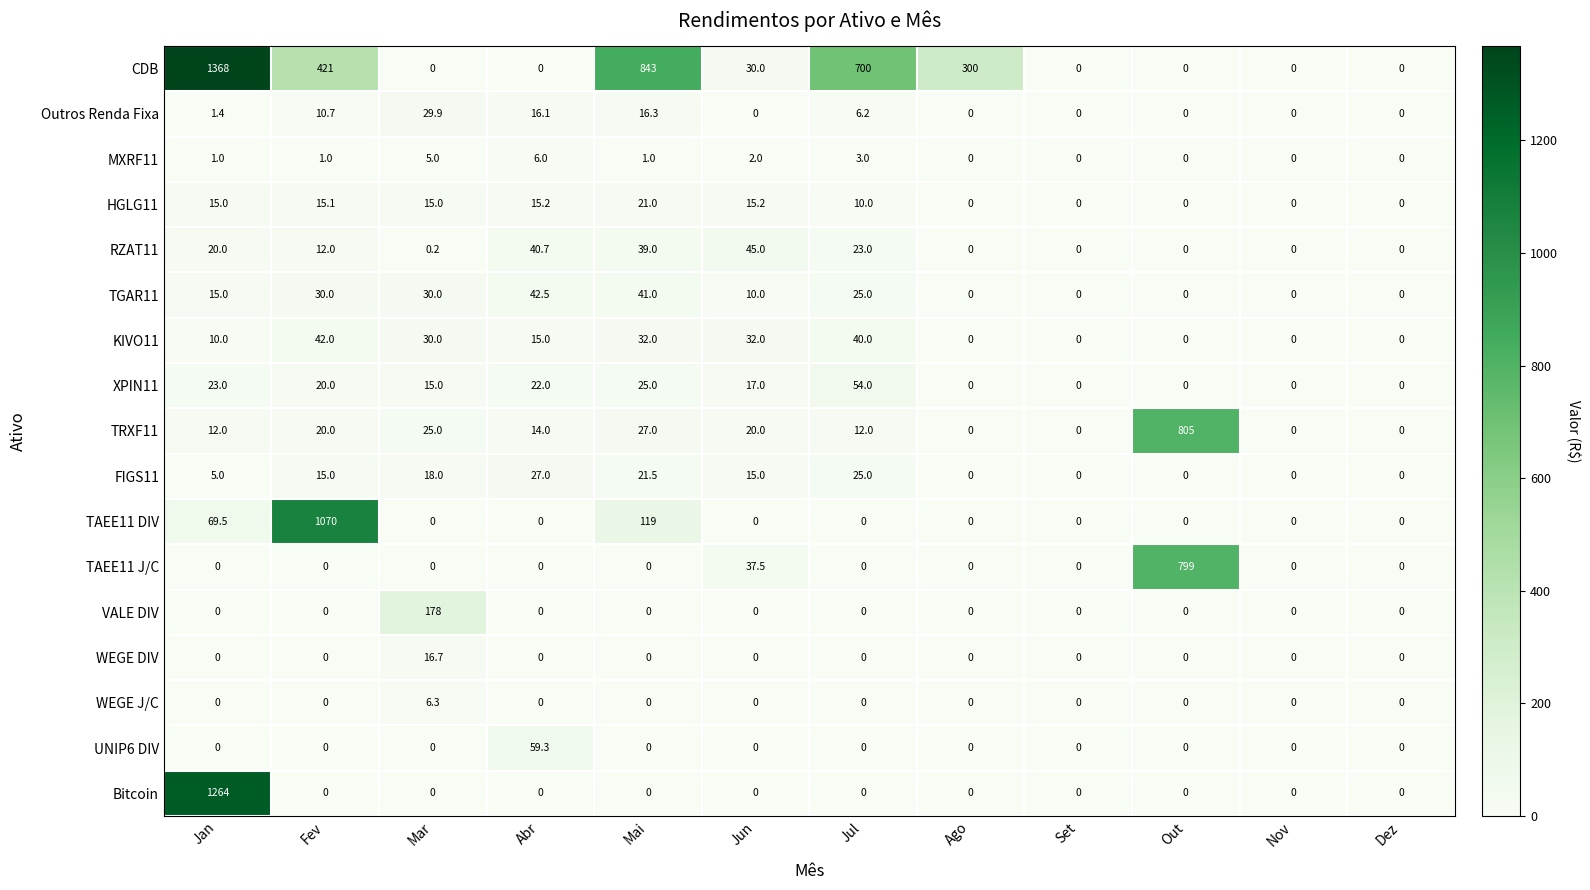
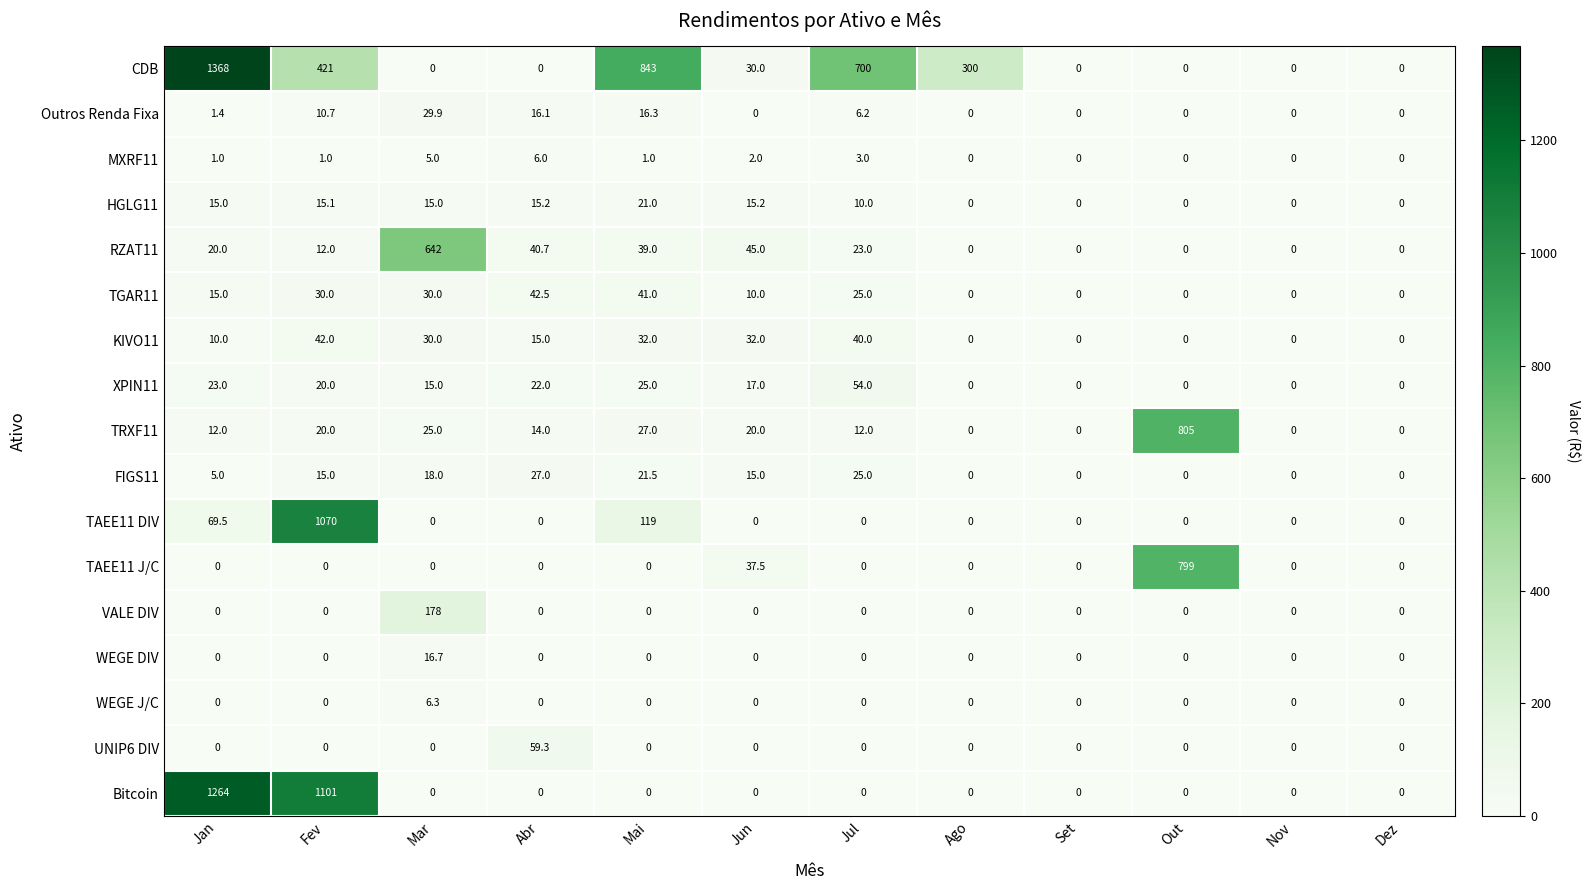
  {
    "RZAT11": {
      "Jan": 20.0,
      "Fev": 12.0,
-     "Mar": 0.2,
+     "Mar": 642,
      "Abr": 40.7,
      "Mai": 39.0,
      "Jun": 45.0,
      "Jul": 23.0,
      "Ago": 0,
      "Set": 0,
      "Out": 0,
      "Nov": 0,
      "Dez": 0
    },
    "Bitcoin": {
      "Jan": 1264,
-     "Fev": 0,
+     "Fev": 1101,
      "Mar": 0,
      "Abr": 0,
      "Mai": 0,
      "Jun": 0,
      "Jul": 0,
      "Ago": 0,
      "Set": 0,
      "Out": 0,
      "Nov": 0,
      "Dez": 0
    }
  }
